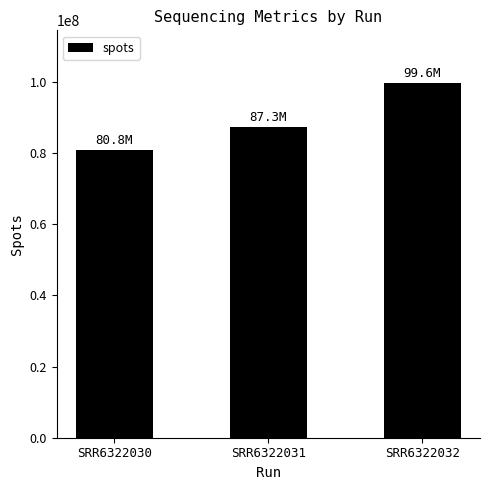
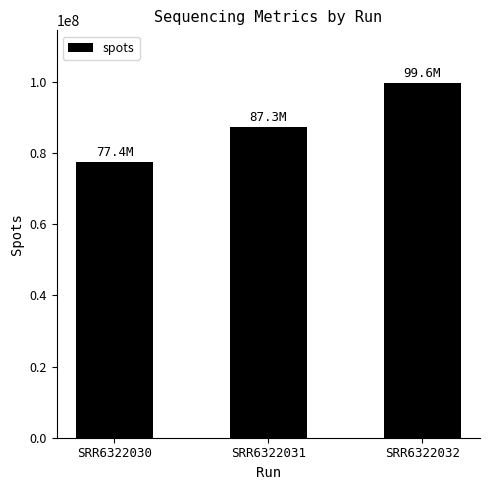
  {
-   "SRR6322030": "80.8M",
+   "SRR6322030": "77.4M",
    "SRR6322031": "87.3M",
    "SRR6322032": "99.6M"
  }
